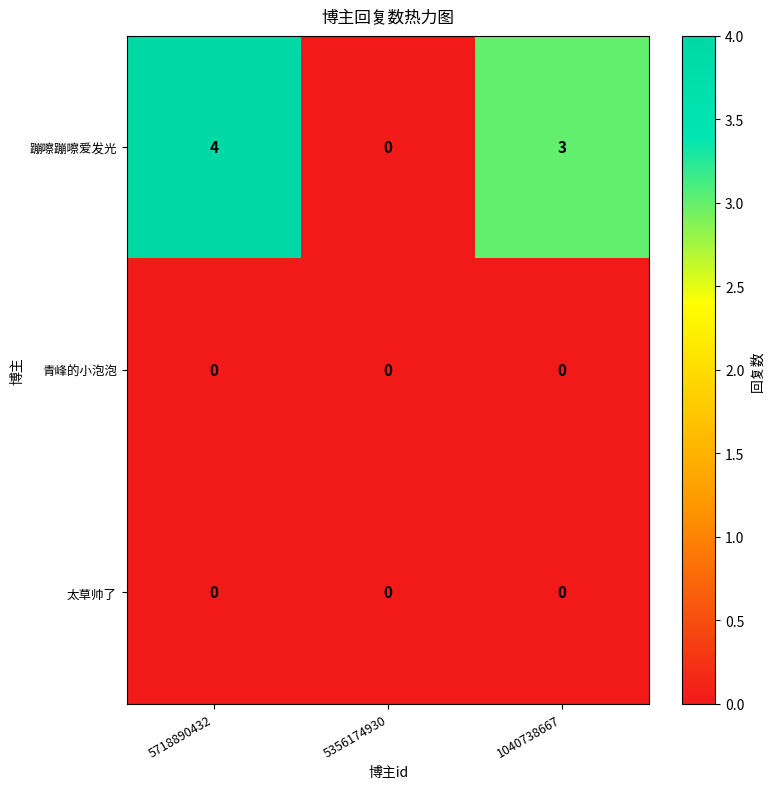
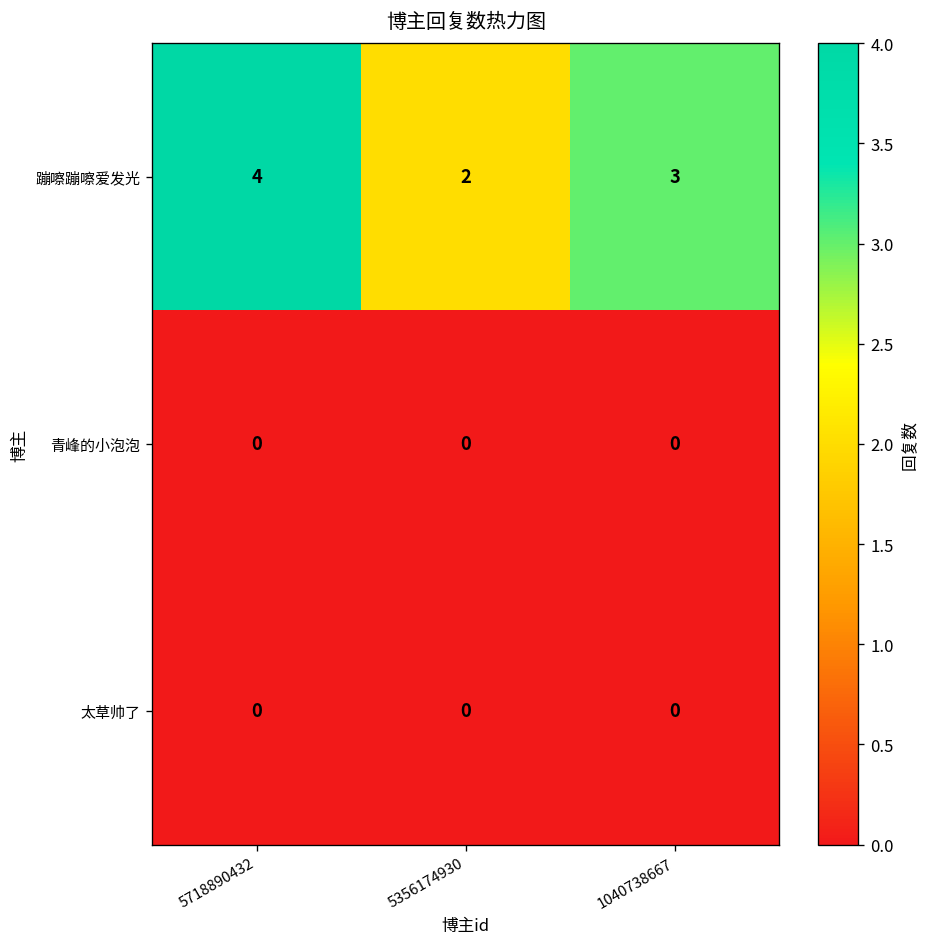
  {
    "蹦嚓蹦嚓爱发光": {
      "5718890432": 4,
-     "5356174930": 0,
+     "5356174930": 2,
      "1040738667": 3
    },
    "青峰的小泡泡": {
      "5718890432": 0,
      "5356174930": 0,
      "1040738667": 0
    },
    "太草帅了": {
      "5718890432": 0,
      "5356174930": 0,
      "1040738667": 0
    }
  }
